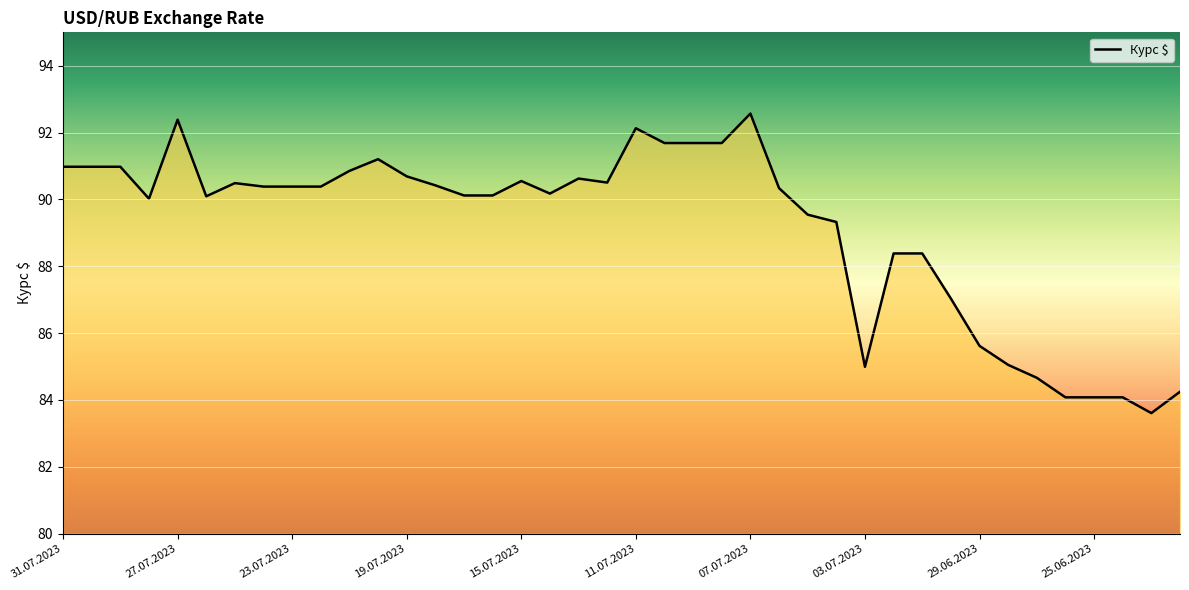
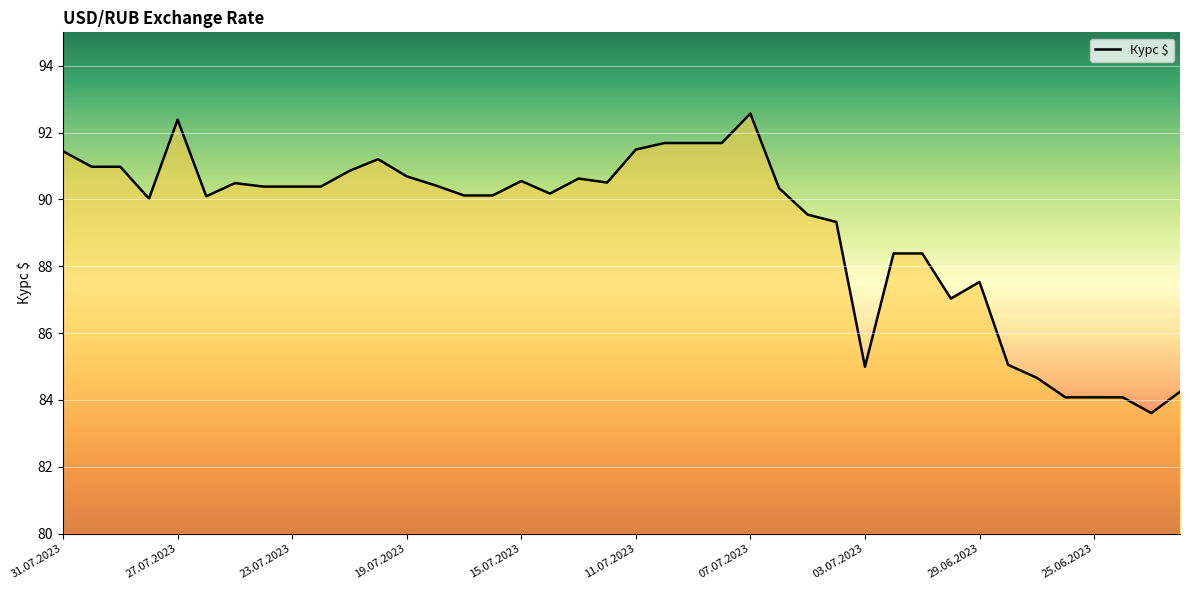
  {
-   "31.07.2023": 91.0,
+   "31.07.2023": 91.4,
    "27.07.2023": 92.4,
    "23.07.2023": 90.4,
    "19.07.2023": 90.7,
    "15.07.2023": 90.6,
-   "11.07.2023": 92.1,
+   "11.07.2023": 91.5,
    "07.07.2023": 92.6,
    "03.07.2023": 85.0,
-   "29.06.2023": 85.6,
+   "29.06.2023": 87.5,
    "25.06.2023": 84.1
  }
